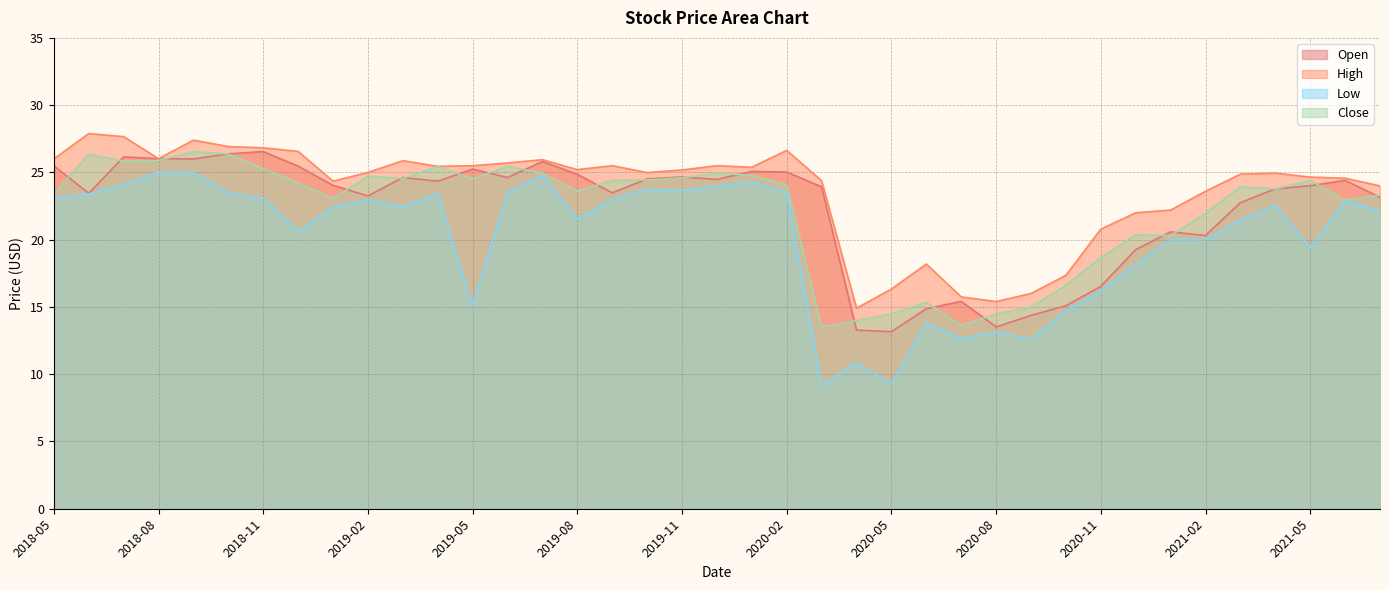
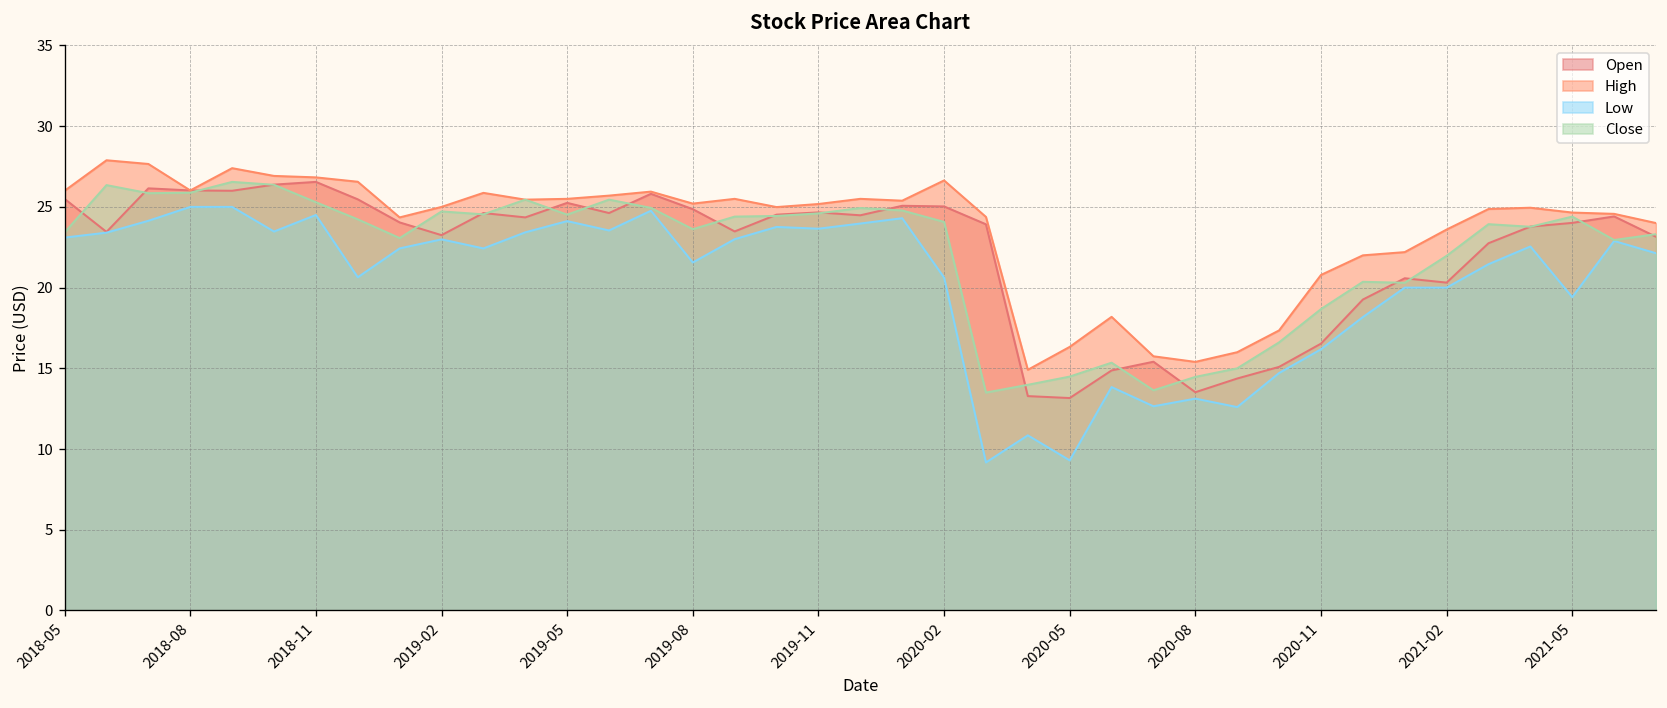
  {
    "Low": {
      "2018-05": 23.1,
      "2018-08": 25.0,
-     "2018-11": 23.1,
+     "2018-11": 24.5,
      "2019-02": 23.0,
-     "2019-05": 15.1,
+     "2019-05": 24.1,
      "2019-08": 21.6,
      "2019-11": 23.6,
-     "2020-02": 23.5,
+     "2020-02": 20.6,
      "2020-05": 9.3,
      "2020-08": 13.1,
      "2020-11": 16.2,
      "2021-02": 20.0,
      "2021-05": 19.4
    },
    "Close": {
      "2018-05": 23.4,
      "2018-11": 25.3,
      "2019-02": 24.7,
      "2019-05": 24.5,
      "2019-08": 23.6,
      "2020-02": 24.1,
      "2020-05": 14.5,
      "2020-08": 14.5,
      "2020-11": 18.7,
      "2021-02": 22.0,
      "2021-05": 24.4
    }
  }
